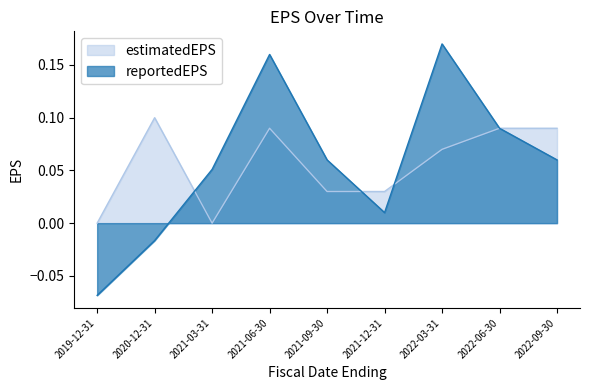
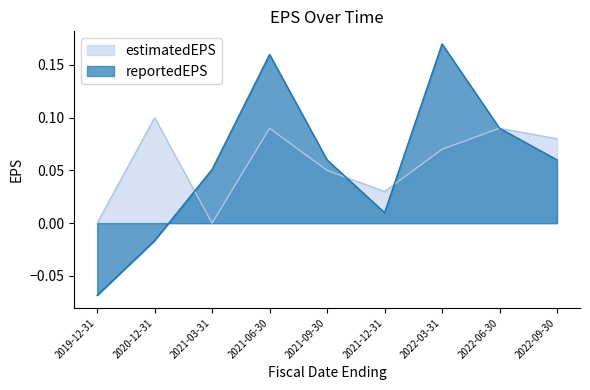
  {
    "estimatedEPS": {
      "2020-12-31": 0.10,
      "2021-03-31": 0.00,
      "2021-06-30": 0.09,
-     "2021-09-30": 0.03,
+     "2021-09-30": 0.05,
      "2021-12-31": 0.03,
      "2022-03-31": 0.07,
-     "2022-09-30": 0.09
+     "2022-09-30": 0.08
    }
  }
